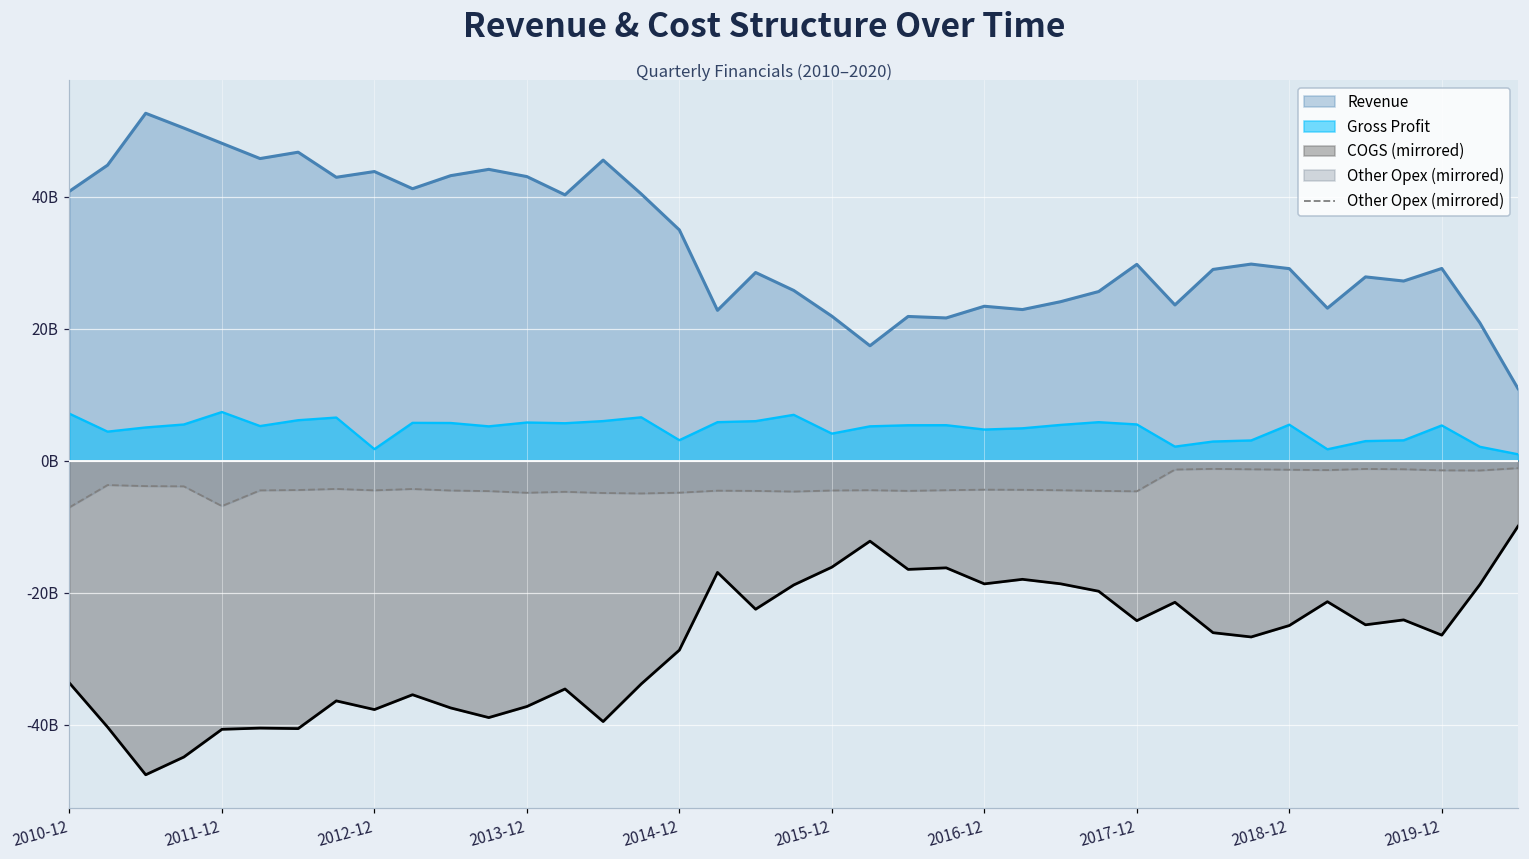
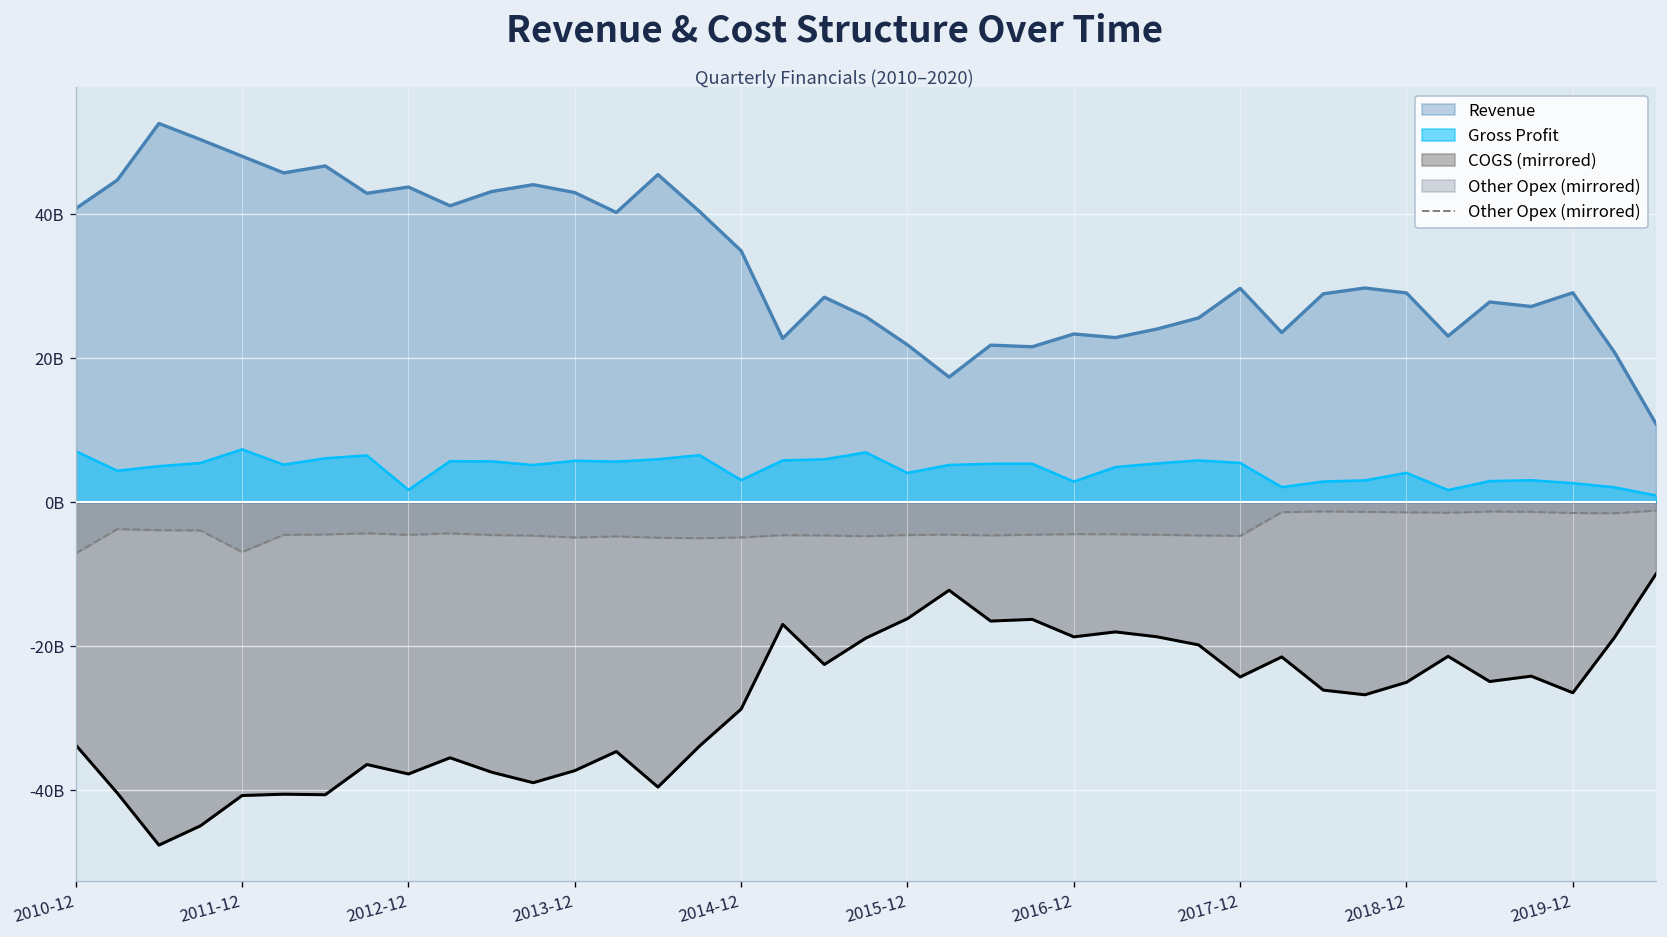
  {
    "Gross Profit": {
      "2010-12": 7000000000,
      "2011-12": 7000000000,
      "2012-12": 2000000000,
      "2013-12": 6000000000,
      "2014-12": 3000000000,
      "2015-12": 4000000000,
-     "2016-12": 5000000000,
+     "2016-12": 3000000000,
      "2017-12": 5000000000,
-     "2018-12": 5000000000,
-     "2019-12": 5000000000
+     "2018-12": 4000000000,
+     "2019-12": 3000000000
    }
  }
